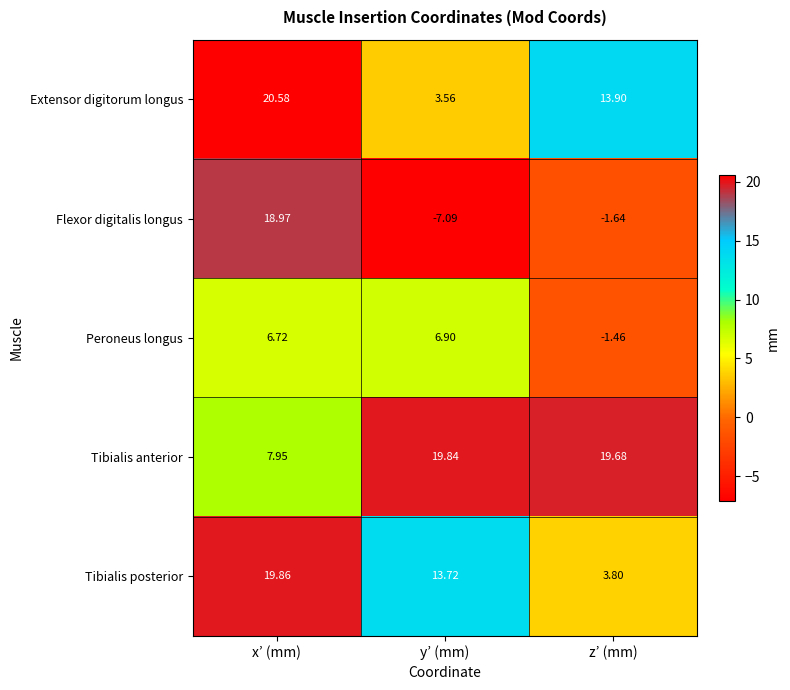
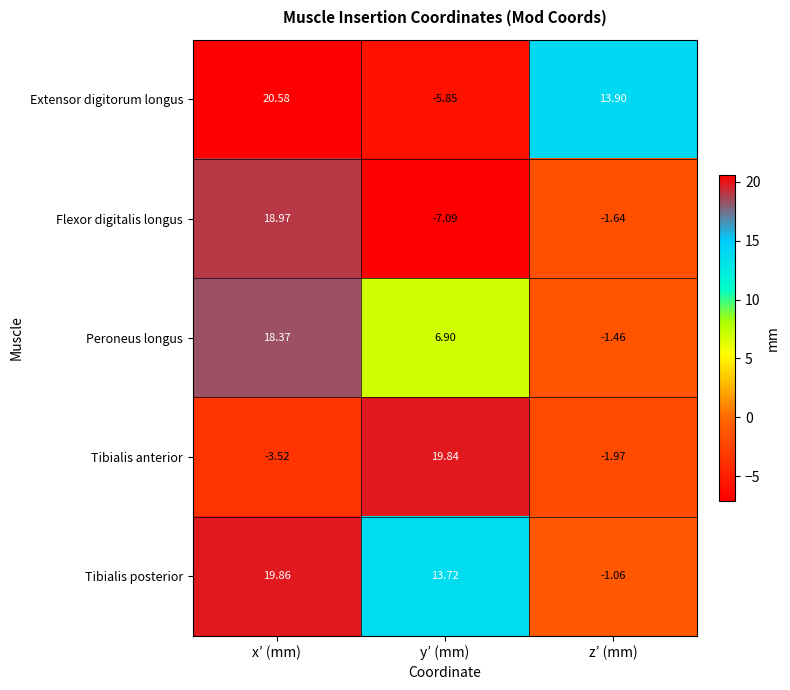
  {
    "Extensor digitorum longus": {
      "x’ (mm)": 20.58,
-     "y’ (mm)": 3.56,
+     "y’ (mm)": -5.85,
      "z’ (mm)": 13.90
    },
    "Flexor digitalis longus": {
      "x’ (mm)": 18.97,
      "y’ (mm)": -7.09,
      "z’ (mm)": -1.64
    },
    "Peroneus longus": {
-     "x’ (mm)": 6.72,
+     "x’ (mm)": 18.37,
      "y’ (mm)": 6.90,
      "z’ (mm)": -1.46
    },
    "Tibialis anterior": {
-     "x’ (mm)": 7.95,
+     "x’ (mm)": -3.52,
      "y’ (mm)": 19.84,
-     "z’ (mm)": 19.68
+     "z’ (mm)": -1.97
    },
    "Tibialis posterior": {
      "x’ (mm)": 19.86,
      "y’ (mm)": 13.72,
-     "z’ (mm)": 3.80
+     "z’ (mm)": -1.06
    }
  }
